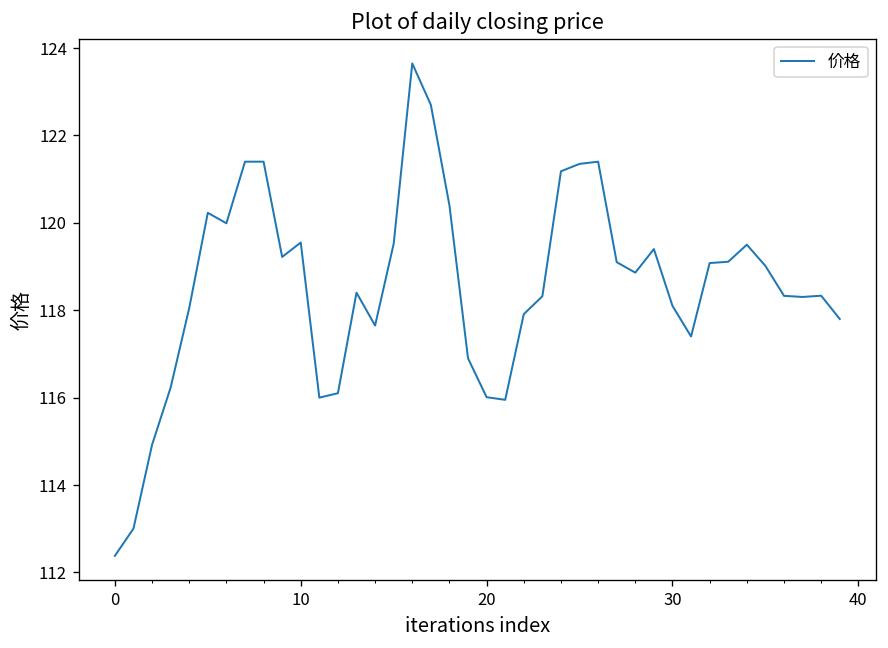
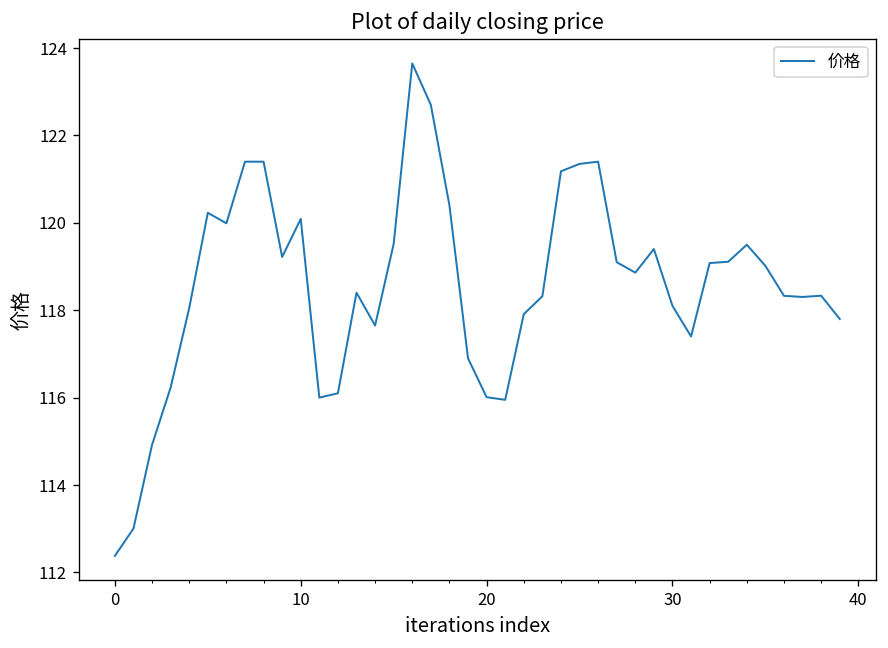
  {
    "0": 112.4,
-   "10": 119.6,
+   "10": 120.1,
    "20": 116.0,
    "30": 118.1
  }
